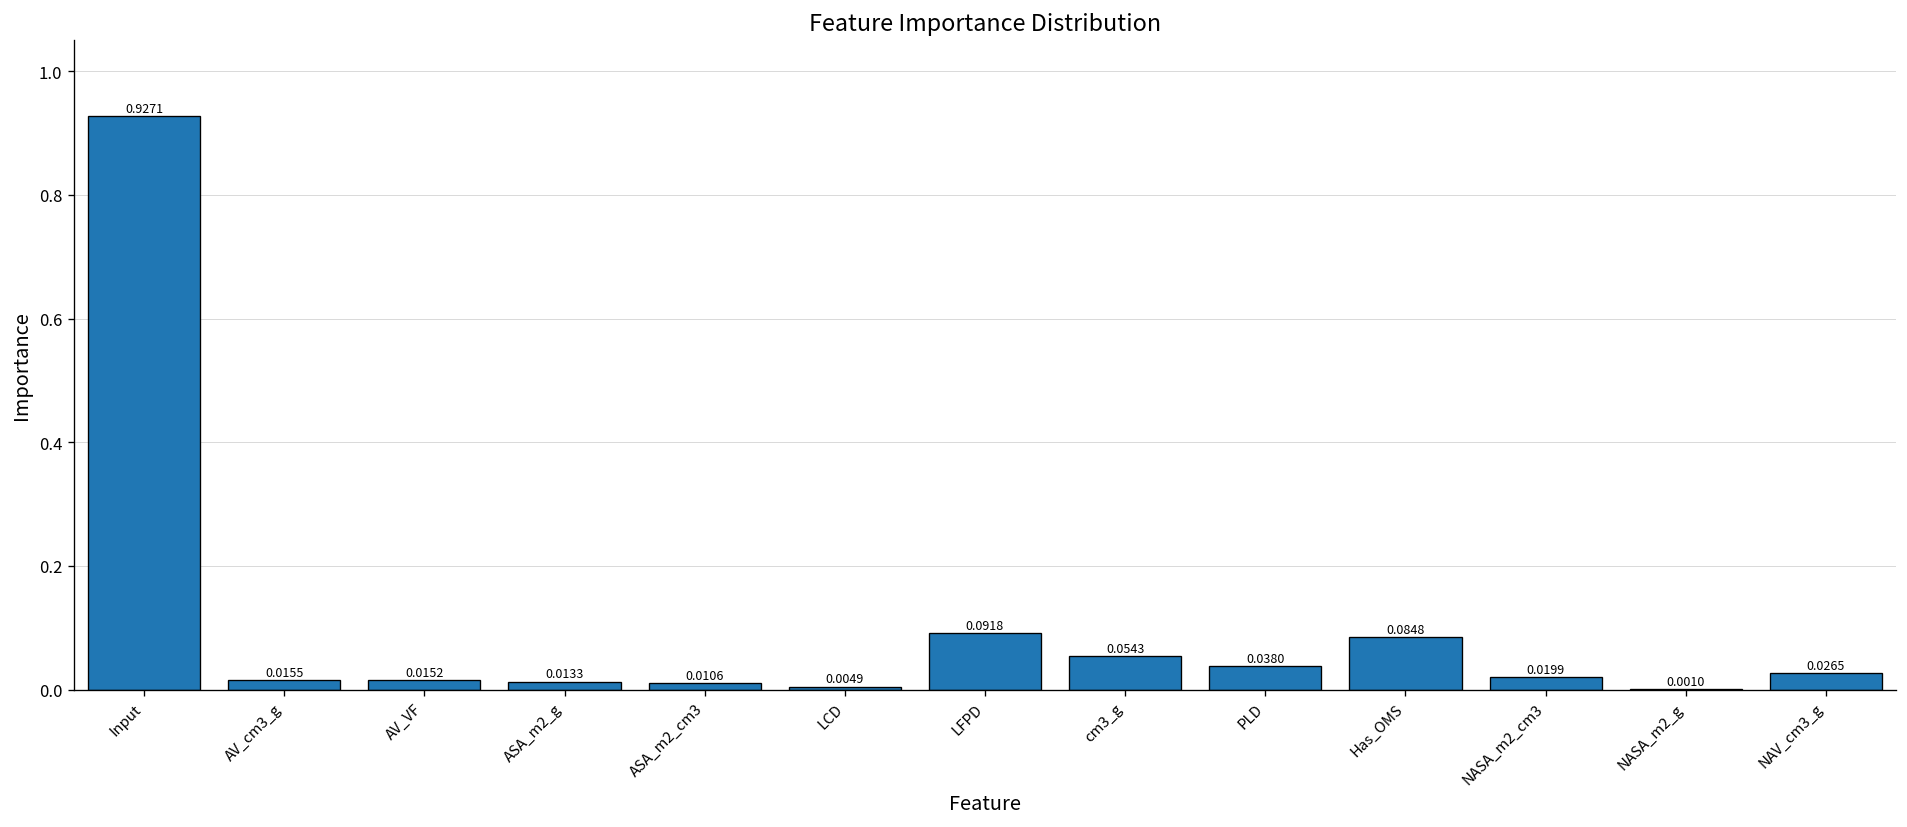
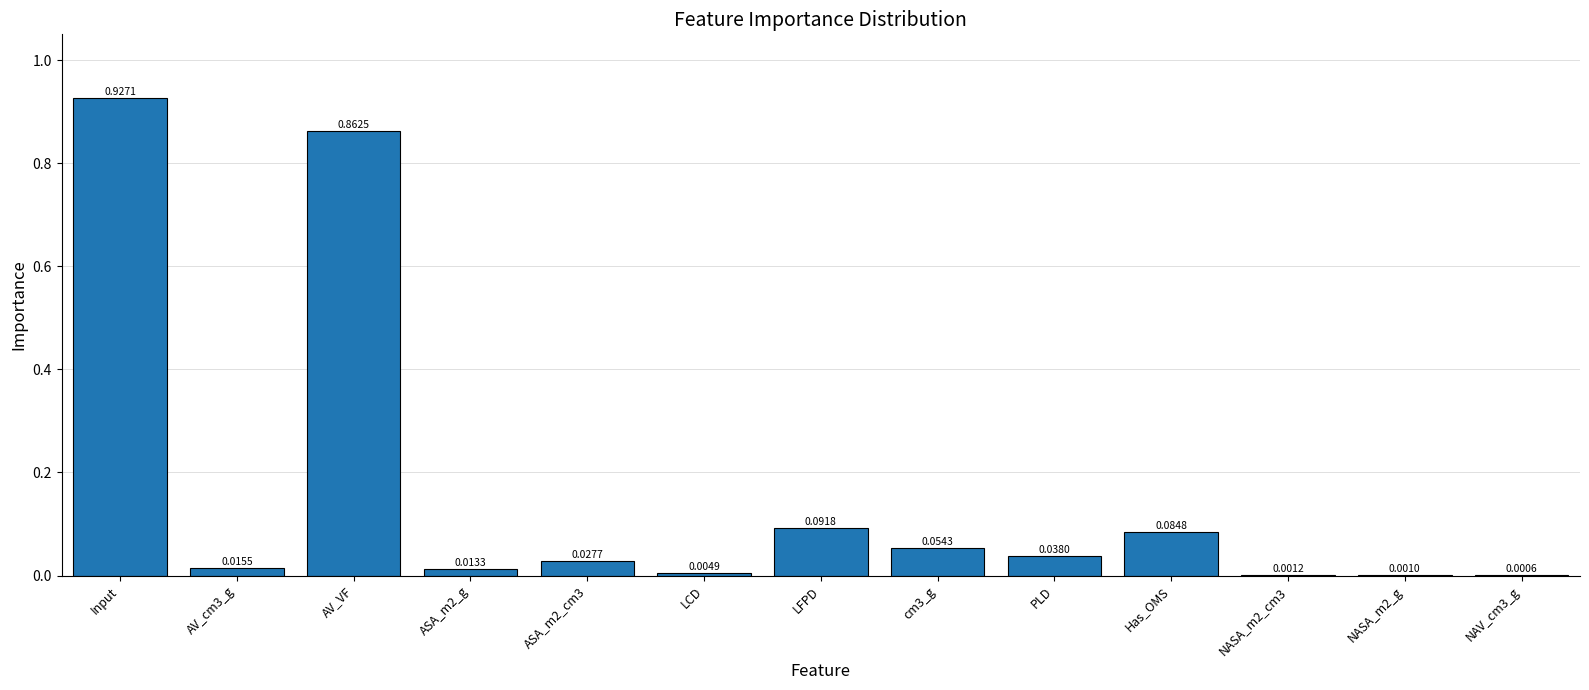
  {
    "Input": 0.9271,
    "AV_cm3_g": 0.0155,
-   "AV_VF": 0.0152,
+   "AV_VF": 0.8625,
    "ASA_m2_g": 0.0133,
-   "ASA_m2_cm3": 0.0106,
+   "ASA_m2_cm3": 0.0277,
    "LCD": 0.0049,
    "LFPD": 0.0918,
    "cm3_g": 0.0543,
    "PLD": 0.0380,
    "Has_OMS": 0.0848,
-   "NASA_m2_cm3": 0.0199,
+   "NASA_m2_cm3": 0.0012,
    "NASA_m2_g": 0.0010,
-   "NAV_cm3_g": 0.0265
+   "NAV_cm3_g": 0.0006
  }
